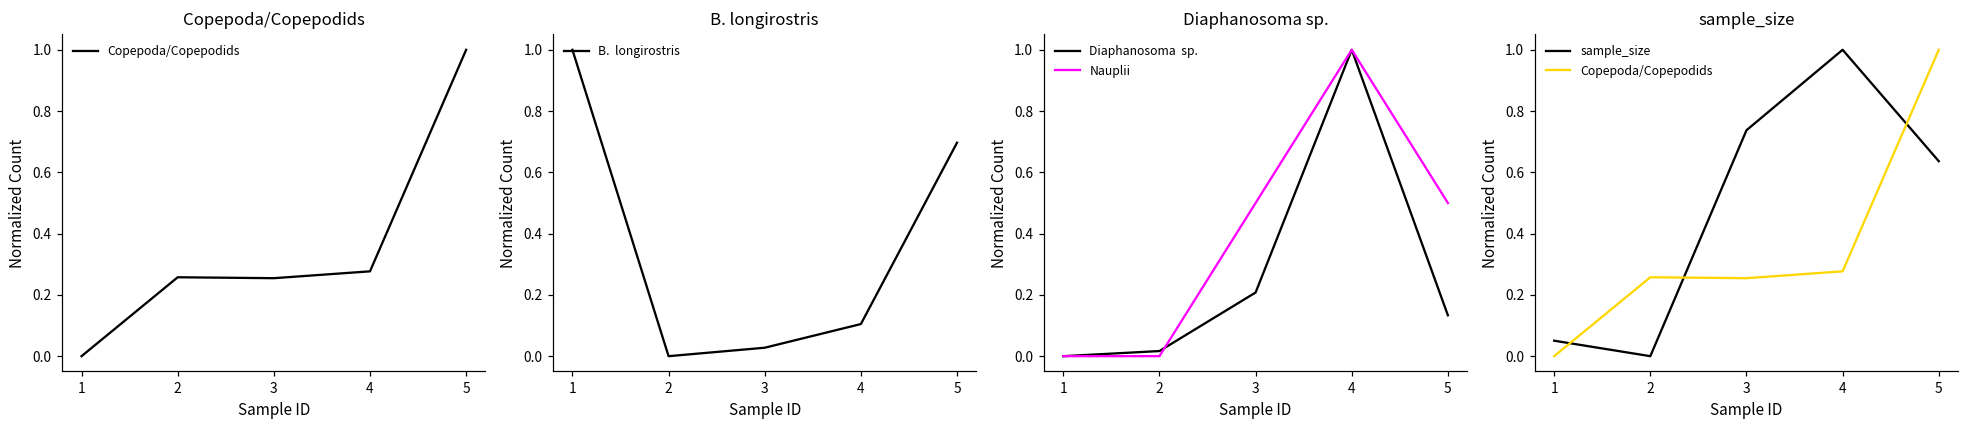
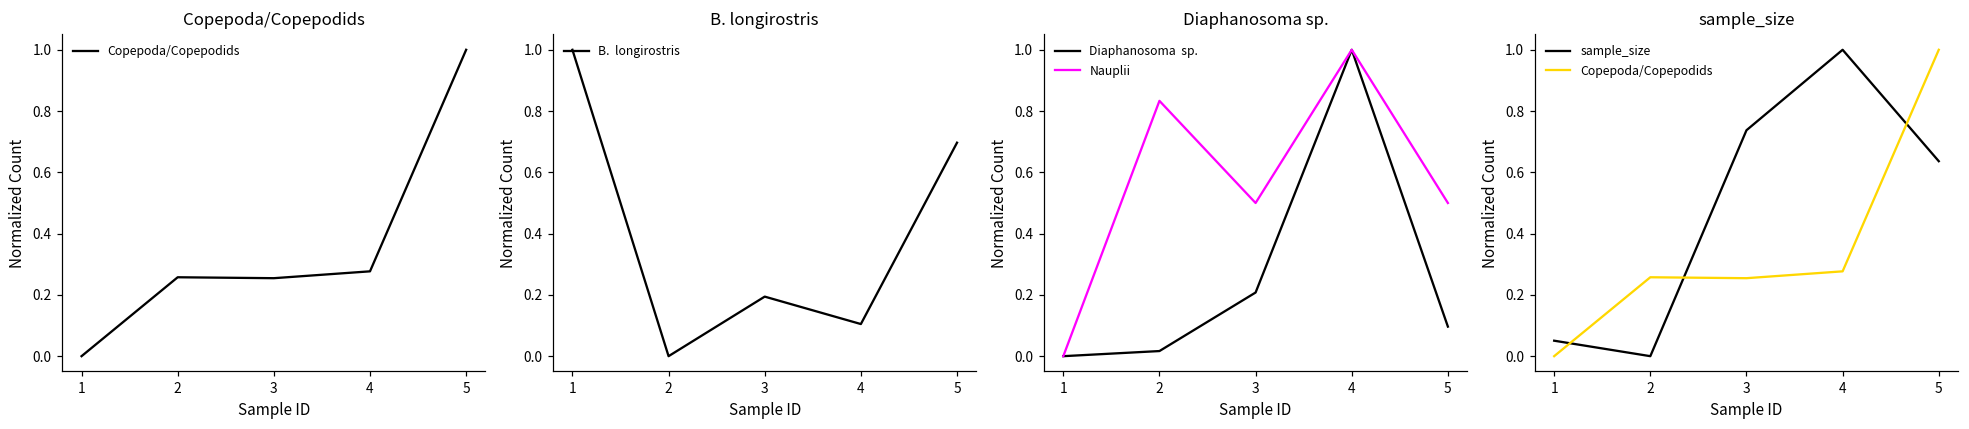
  {
    "Copepoda/Copepodids": {
      "1": 0.00,
      "2": 0.26,
      "3": 0.25,
      "4": 0.28,
      "5": 1.00
    },
    "B. longirostris": {
      "1": 1.00,
      "2": 0.00,
-     "3": 0.03,
+     "3": 0.19,
      "4": 0.10,
      "5": 0.70
    },
    "Diaphanosoma sp.": {
      "Diaphanosoma sp.": {
        "2": 0.02,
        "3": 0.21,
-       "5": 0.13
+       "5": 0.10
      },
      "Nauplii": {
-       "2": 0.00,
+       "2": 0.83,
        "3": 0.50,
        "5": 0.50
      }
    },
    "sample_size": {
      "sample_size": {
        "1": 0.05,
        "2": 0.00,
        "3": 0.74,
        "4": 1.00,
        "5": 0.64
      },
      "Copepoda/Copepodids": {
        "1": 0.00,
        "2": 0.26,
        "3": 0.25,
        "4": 0.28,
        "5": 1.00
      }
    }
  }
